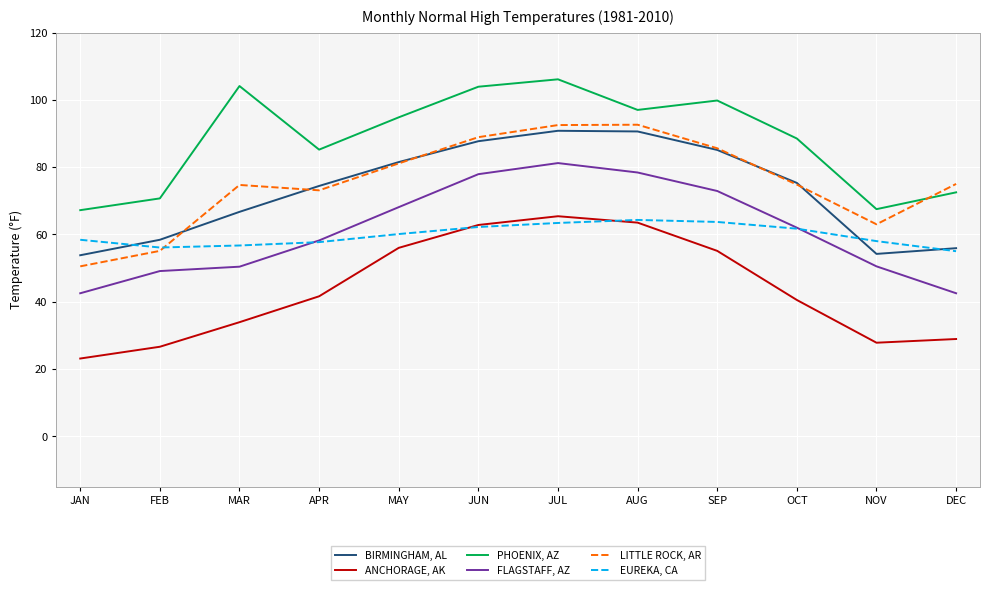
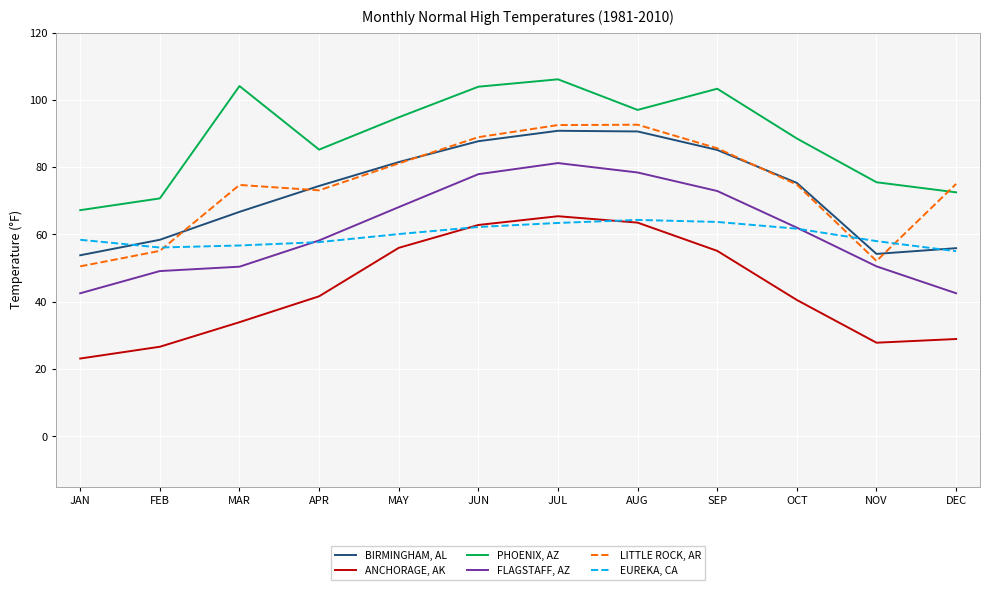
  {
    "BIRMINGHAM, AL": {
      "JAN": 54,
      "FEB": 58,
      "MAR": 67,
      "APR": 74,
      "JUN": 88,
      "JUL": 91,
      "AUG": 91,
      "NOV": 54,
      "DEC": 56
    },
    "ANCHORAGE, AK": {
      "JAN": 23,
      "FEB": 27,
      "MAR": 34,
      "APR": 42,
      "MAY": 56,
      "JUL": 65,
      "AUG": 64,
      "SEP": 55,
      "OCT": 41,
      "NOV": 28,
      "DEC": 29
    },
    "PHOENIX, AZ": {
      "JAN": 67,
      "FEB": 71,
      "MAR": 104,
      "APR": 85,
      "MAY": 95,
      "JUN": 104,
      "JUL": 106,
      "AUG": 97,
-     "SEP": 100,
+     "SEP": 103,
      "OCT": 89,
-     "NOV": 68,
+     "NOV": 76,
      "DEC": 73
    },
    "FLAGSTAFF, AZ": {
      "JAN": 43,
      "FEB": 49,
      "MAR": 50,
      "MAY": 68,
      "JUN": 78,
      "JUL": 81,
      "AUG": 78,
      "SEP": 73,
      "NOV": 51,
      "DEC": 43
    },
    "LITTLE ROCK, AR": {
      "JAN": 51,
      "FEB": 55,
      "MAR": 75,
      "APR": 73,
      "JUN": 89,
      "JUL": 93,
      "AUG": 93,
-     "NOV": 63,
+     "NOV": 52,
      "DEC": 75
    },
    "EUREKA, CA": {
      "JAN": 58,
      "FEB": 56,
      "MAR": 57,
      "MAY": 60,
      "JUL": 63,
      "AUG": 64,
      "SEP": 64,
      "NOV": 58,
      "DEC": 55
    }
  }
